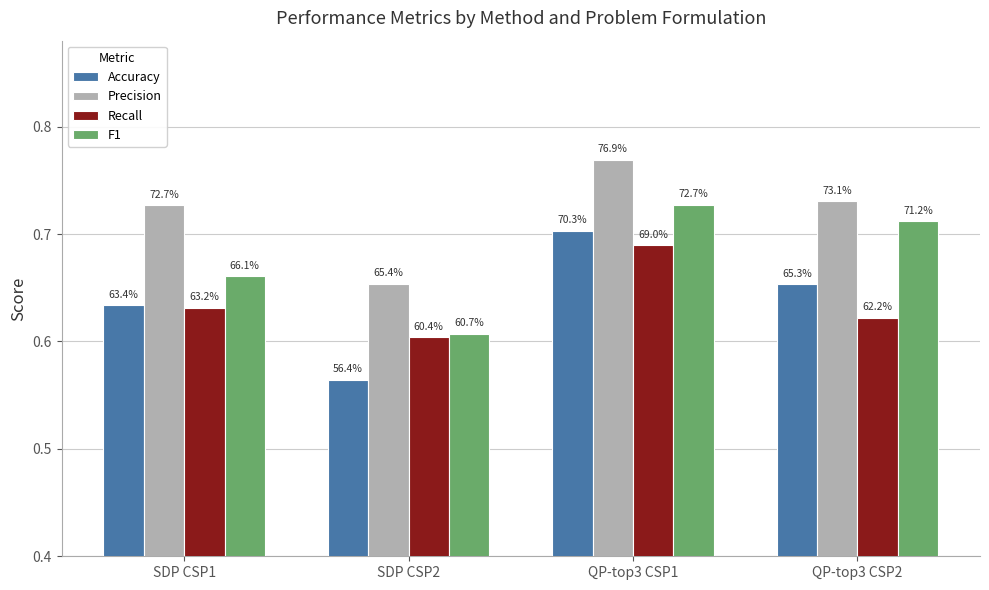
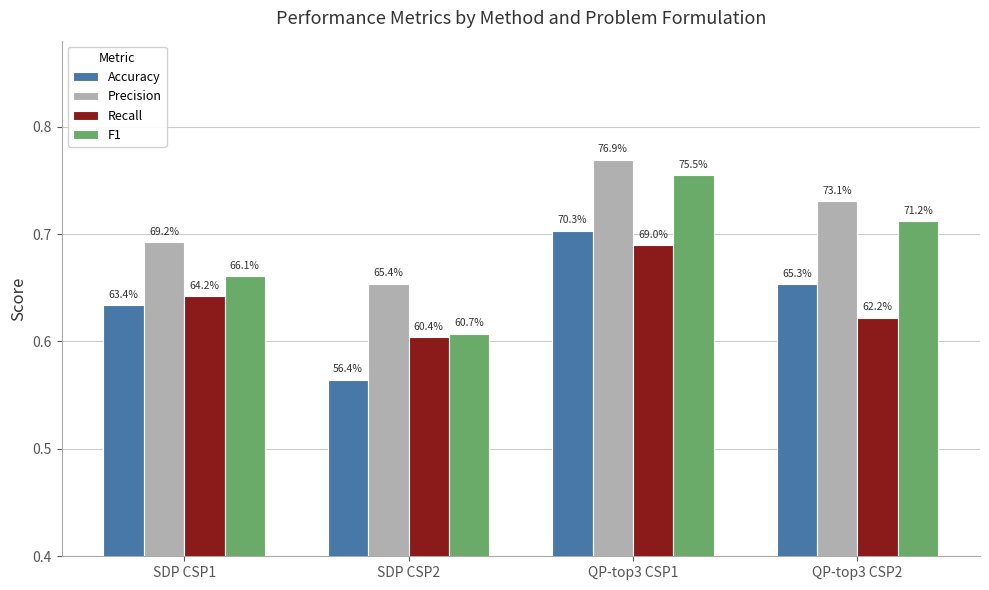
  {
    "Accuracy": {
      "SDP CSP1": "63.4%",
      "SDP CSP2": "56.4%",
      "QP-top3 CSP1": "70.3%",
      "QP-top3 CSP2": "65.3%"
    },
    "Precision": {
-     "SDP CSP1": "72.7%",
+     "SDP CSP1": "69.2%",
      "SDP CSP2": "65.4%",
      "QP-top3 CSP1": "76.9%",
      "QP-top3 CSP2": "73.1%"
    },
    "Recall": {
-     "SDP CSP1": "63.2%",
+     "SDP CSP1": "64.2%",
      "SDP CSP2": "60.4%",
      "QP-top3 CSP1": "69.0%",
      "QP-top3 CSP2": "62.2%"
    },
    "F1": {
      "SDP CSP1": "66.1%",
      "SDP CSP2": "60.7%",
-     "QP-top3 CSP1": "72.7%",
+     "QP-top3 CSP1": "75.5%",
      "QP-top3 CSP2": "71.2%"
    }
  }
